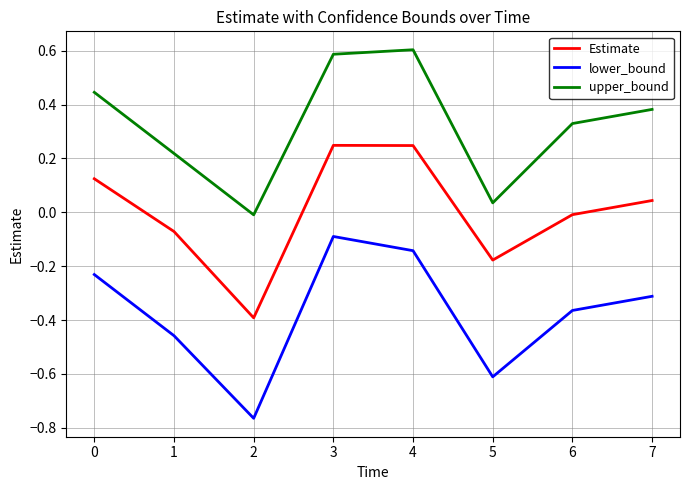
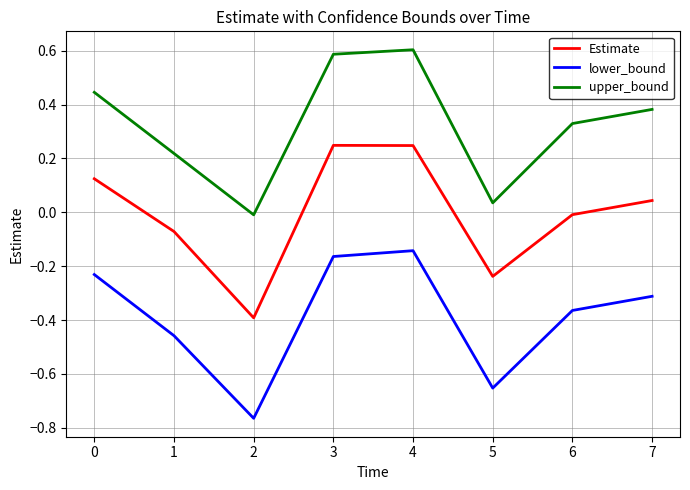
  {
    "Estimate": {
      "0": 0.12,
      "1": -0.07,
      "2": -0.39,
      "3": 0.25,
      "4": 0.25,
-     "5": -0.18,
+     "5": -0.24,
      "6": -0.01,
      "7": 0.04
    },
    "lower_bound": {
      "0": -0.23,
      "1": -0.46,
      "2": -0.76,
-     "3": -0.09,
+     "3": -0.16,
      "4": -0.14,
-     "5": -0.61,
+     "5": -0.65,
      "6": -0.36,
      "7": -0.31
    },
    "upper_bound": {
      "0": 0.45,
      "1": 0.22,
      "2": -0.01,
      "3": 0.59,
      "4": 0.60,
      "5": 0.04,
      "6": 0.33,
      "7": 0.38
    }
  }
